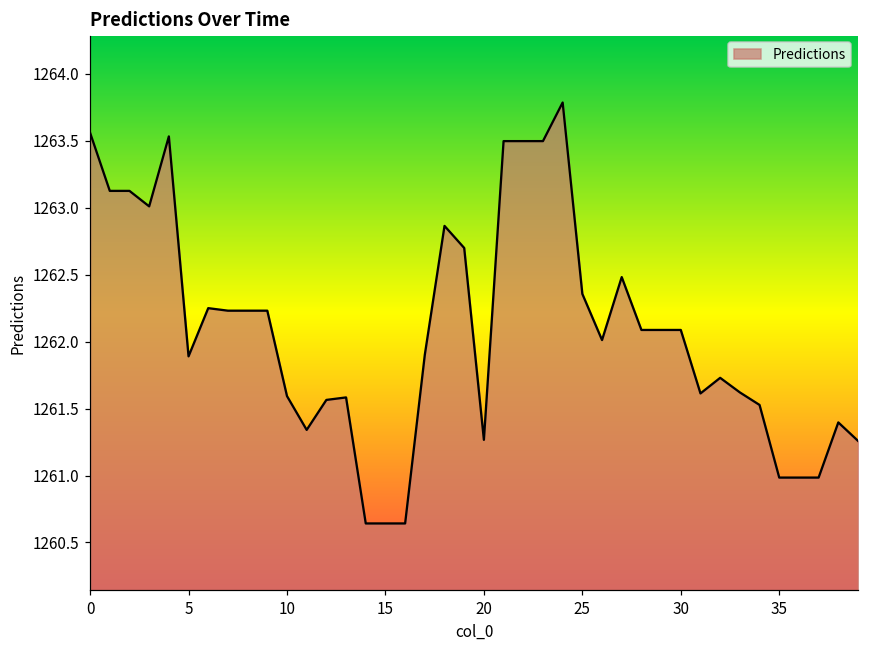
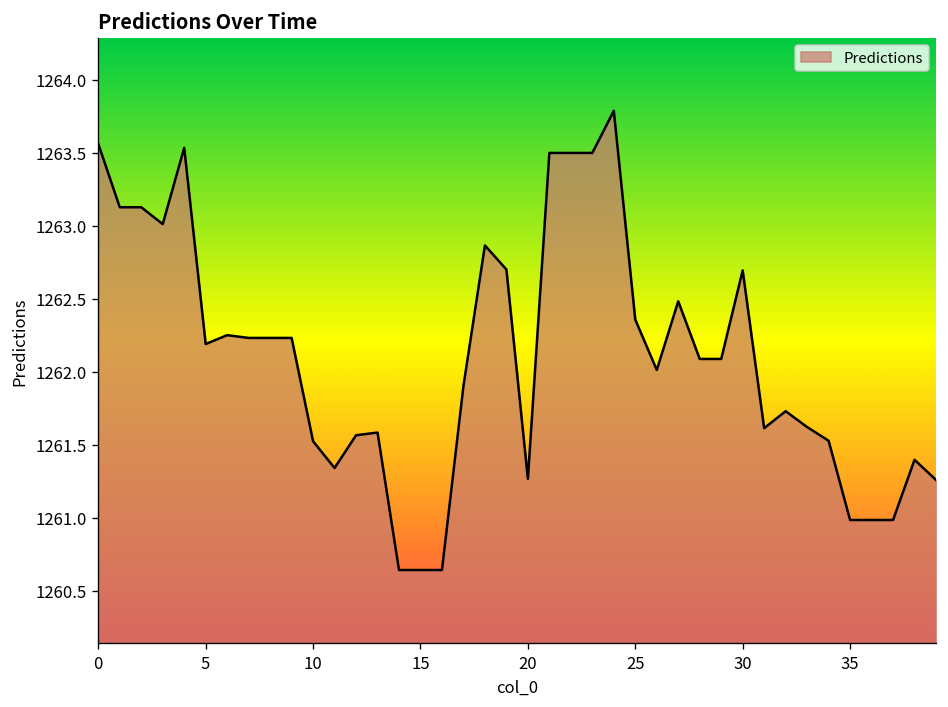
  {
    "0": 1263.56,
-   "5": 1261.89,
-   "10": 1261.59,
+   "5": 1262.19,
+   "10": 1261.52,
    "15": 1260.64,
    "20": 1261.27,
    "25": 1262.36,
-   "30": 1262.09,
+   "30": 1262.69,
    "35": 1260.98
  }
